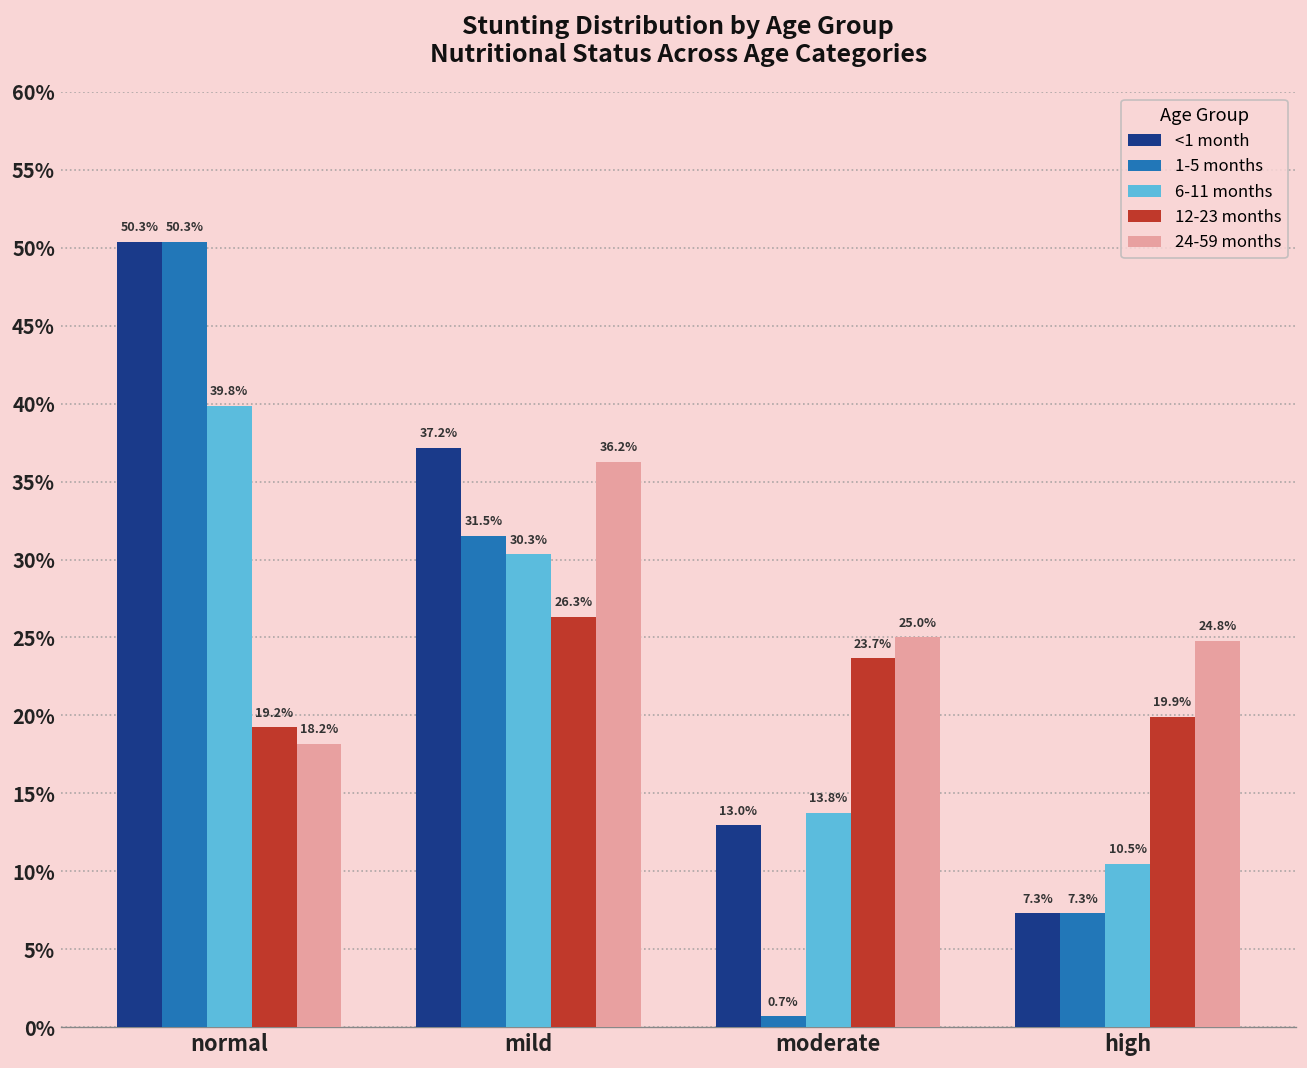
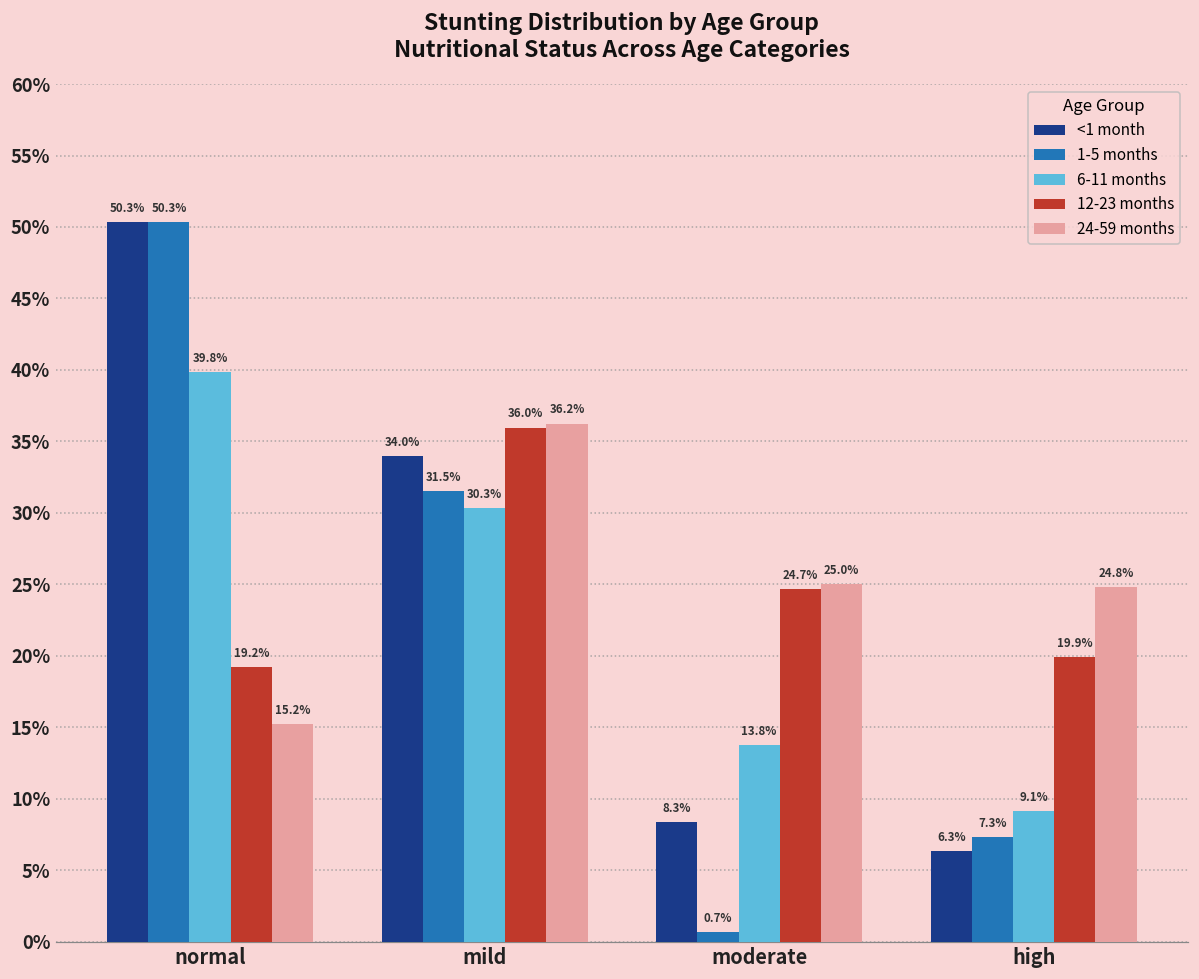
  {
    "<1 month": {
      "normal": "50.3%",
-     "mild": "37.2%",
-     "moderate": "13.0%",
-     "high": "7.3%"
+     "mild": "34.0%",
+     "moderate": "8.3%",
+     "high": "6.3%"
    },
    "1-5 months": {
      "normal": "50.3%",
      "mild": "31.5%",
      "moderate": "0.7%",
      "high": "7.3%"
    },
    "6-11 months": {
      "normal": "39.8%",
      "mild": "30.3%",
      "moderate": "13.8%",
-     "high": "10.5%"
+     "high": "9.1%"
    },
    "12-23 months": {
      "normal": "19.2%",
-     "mild": "26.3%",
-     "moderate": "23.7%",
+     "mild": "36.0%",
+     "moderate": "24.7%",
      "high": "19.9%"
    },
    "24-59 months": {
-     "normal": "18.2%",
+     "normal": "15.2%",
      "mild": "36.2%",
      "moderate": "25.0%",
      "high": "24.8%"
    }
  }
